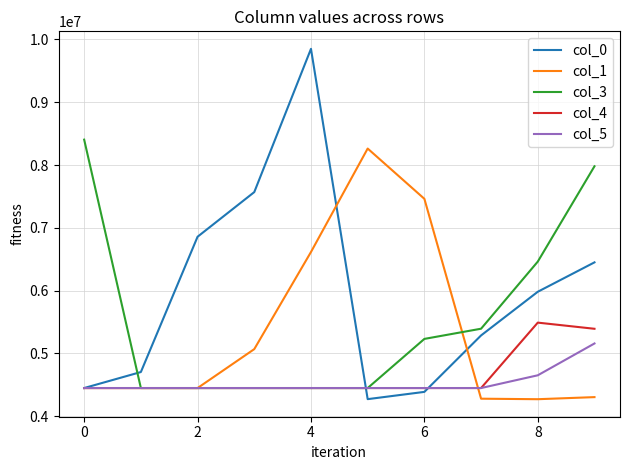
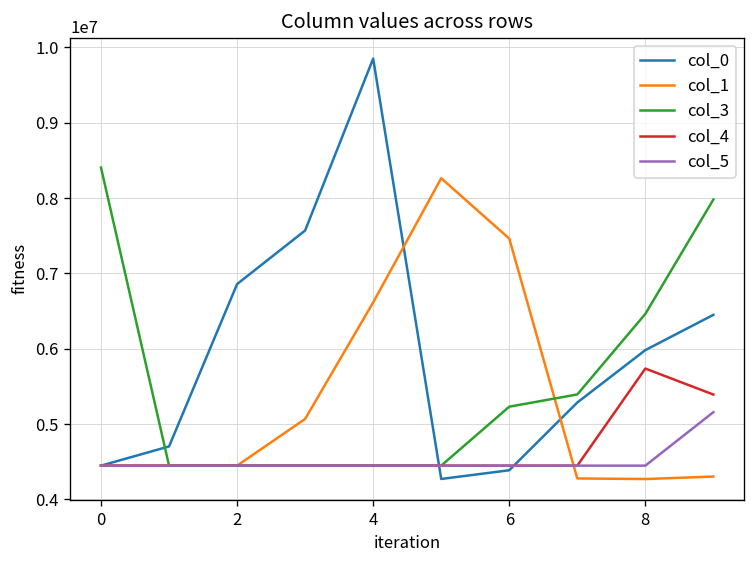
  {
    "col_0": {
      "2": 6900000,
      "4": 9800000,
      "6": 4400000,
      "8": 6000000
    },
    "col_1": {
      "4": 6600000,
      "6": 7500000,
      "8": 4300000
    },
    "col_3": {
      "0": 8400000,
      "6": 5200000,
      "8": 6500000
    },
    "col_4": {
-     "8": 5500000
+     "8": 5700000
    },
    "col_5": {
-     "8": 4700000
+     "8": 4400000
    }
  }
